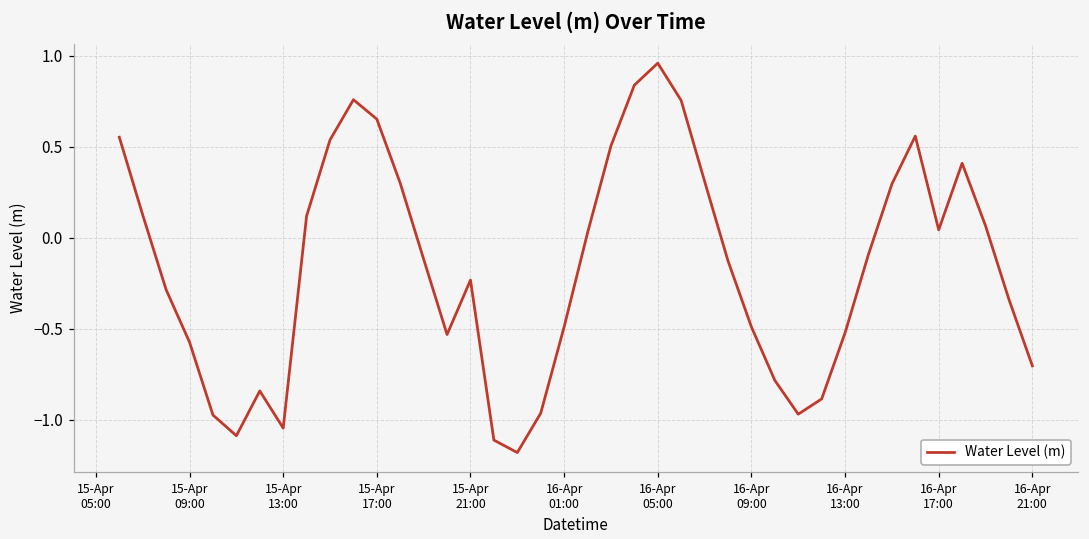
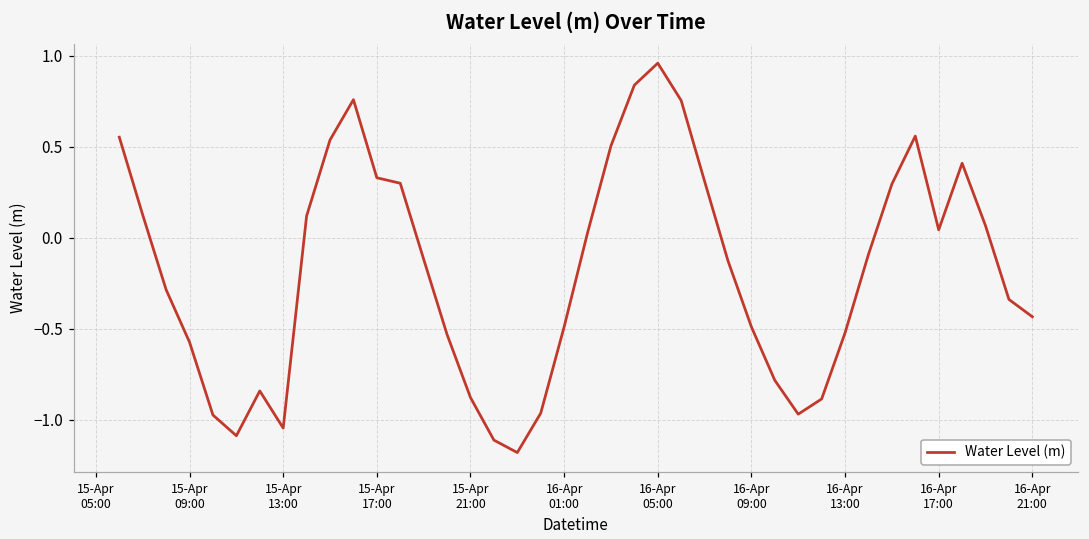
  {
    "15-Apr 09:00": -0.57,
    "15-Apr 13:00": -1.04,
-   "15-Apr 17:00": 0.65,
-   "15-Apr 21:00": -0.23,
+   "15-Apr 17:00": 0.33,
+   "15-Apr 21:00": -0.88,
    "16-Apr 01:00": -0.49,
    "16-Apr 05:00": 0.96,
    "16-Apr 09:00": -0.49,
    "16-Apr 13:00": -0.52,
    "16-Apr 17:00": 0.04,
-   "16-Apr 21:00": -0.70
+   "16-Apr 21:00": -0.43
  }
